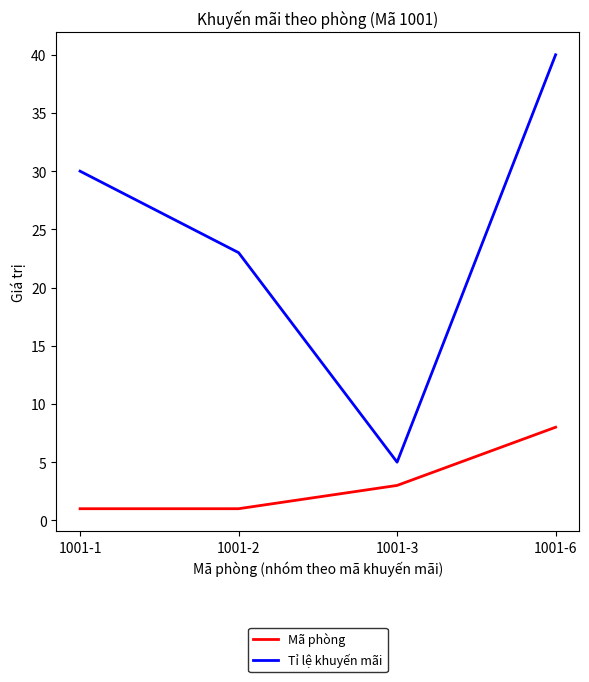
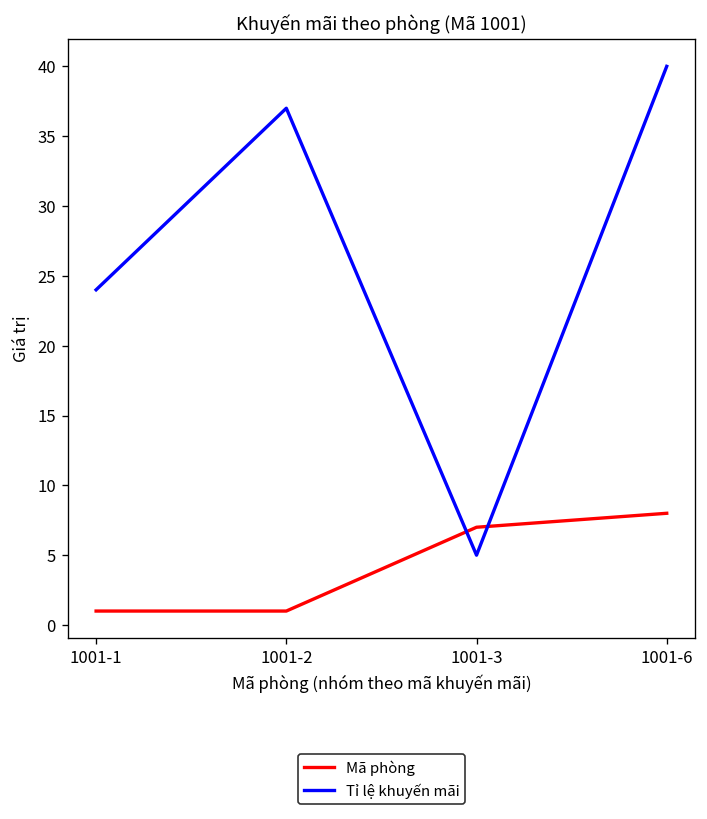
  {
    "Mã phòng": {
      "1001-1": 1,
      "1001-2": 1,
-     "1001-3": 3,
+     "1001-3": 7,
      "1001-6": 8
    },
    "Tỉ lệ khuyến mãi": {
-     "1001-1": 30,
-     "1001-2": 23,
+     "1001-1": 24,
+     "1001-2": 37,
      "1001-3": 5,
      "1001-6": 40
    }
  }
